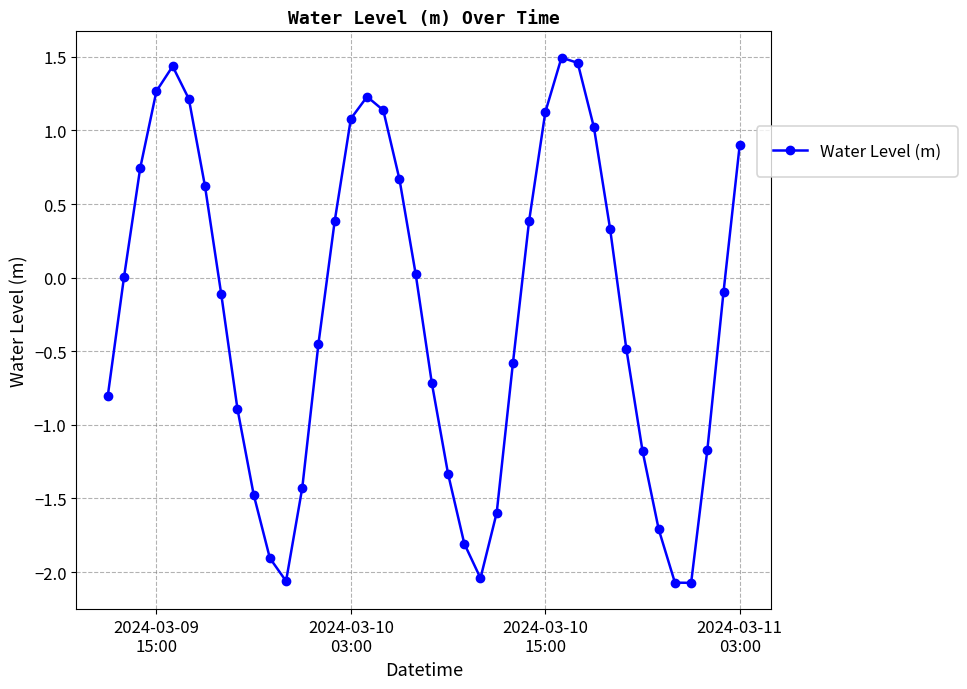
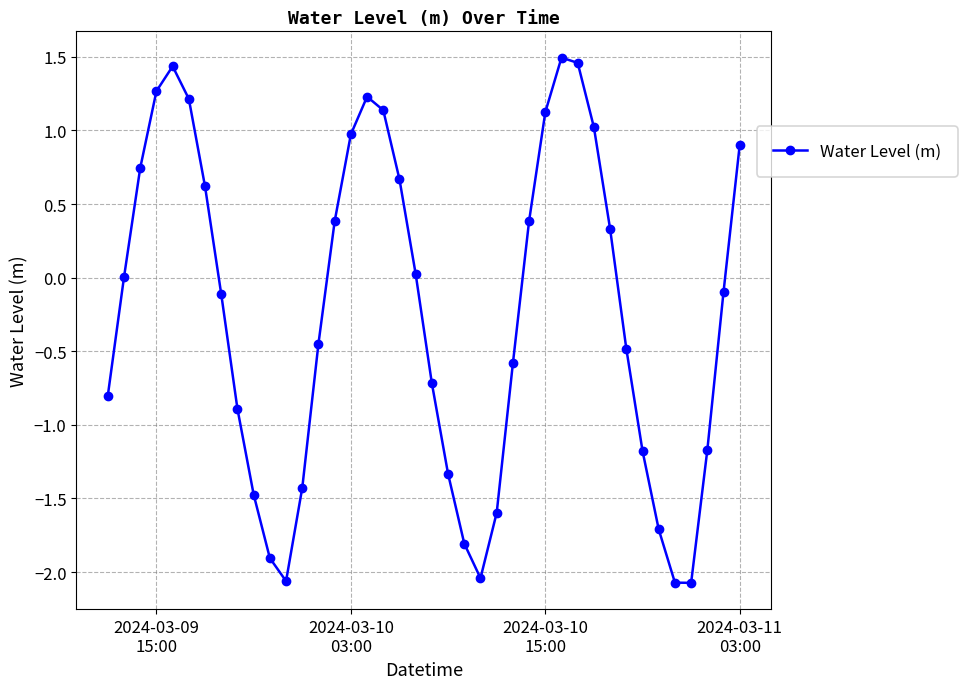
  {
    "2024-03-09 15:00": 1.27,
-   "2024-03-10 03:00": 1.08,
+   "2024-03-10 03:00": 0.97,
    "2024-03-10 15:00": 1.12,
    "2024-03-11 03:00": 0.90
  }
